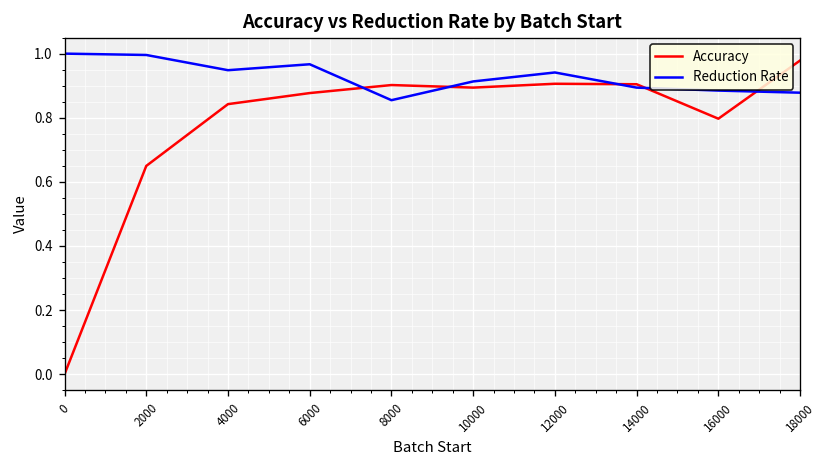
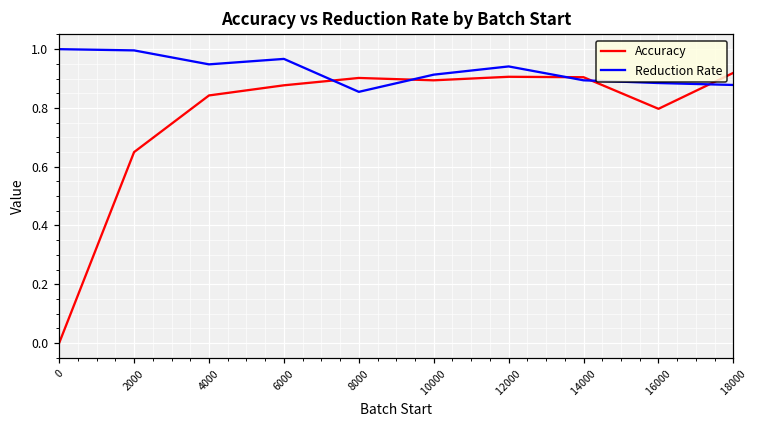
  {
    "Accuracy": {
      "0": 0.00,
      "2000": 0.65,
      "4000": 0.84,
      "6000": 0.88,
      "8000": 0.90,
      "10000": 0.89,
      "12000": 0.91,
      "14000": 0.90,
      "16000": 0.80,
-     "18000": 0.98
+     "18000": 0.92
    },
    "Reduction Rate": {
      "0": 1.00,
      "2000": 1.00,
      "4000": 0.95,
      "6000": 0.97,
      "8000": 0.85,
      "10000": 0.91,
      "12000": 0.94,
      "14000": 0.89,
      "16000": 0.88,
      "18000": 0.88
    }
  }
